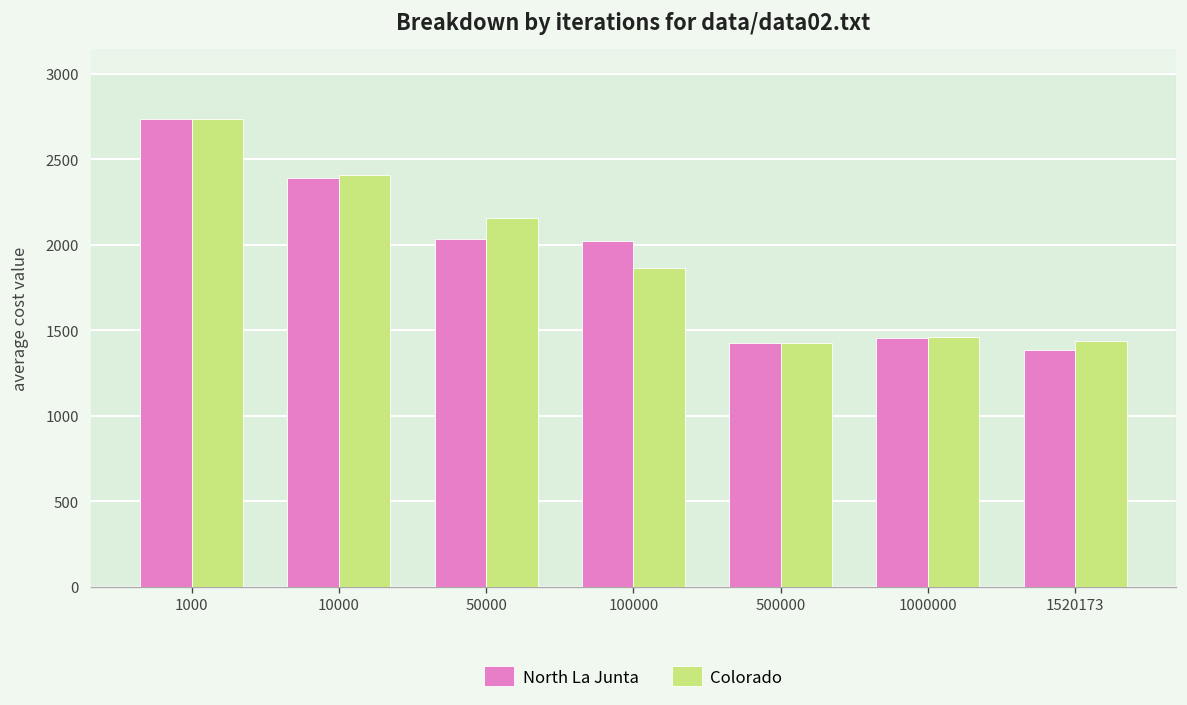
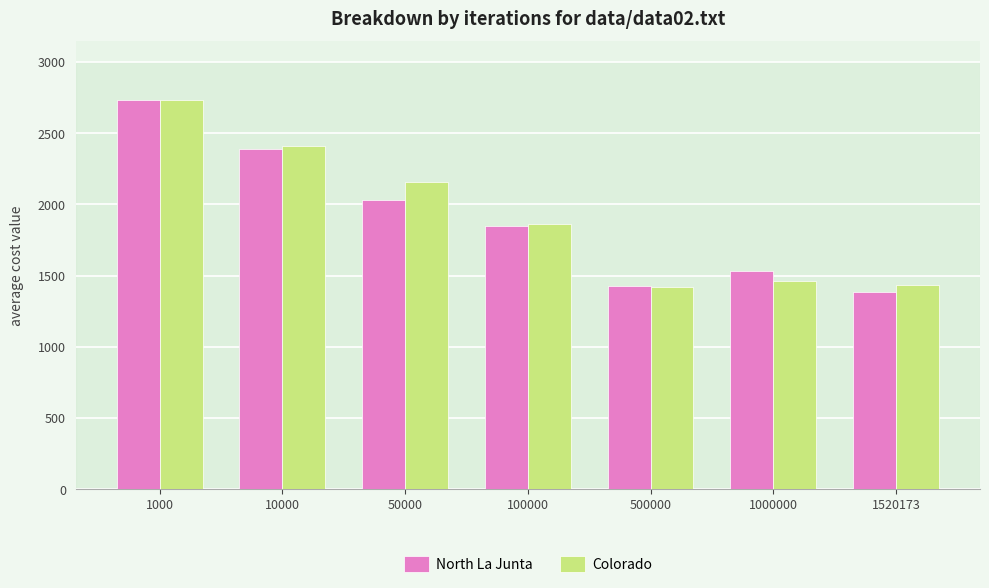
  {
    "North La Junta": {
      "1000": 2730,
      "10000": 2390,
      "50000": 2030,
-     "100000": 2020,
+     "100000": 1850,
      "500000": 1430,
-     "1000000": 1460,
+     "1000000": 1530,
      "1520173": 1380
    },
    "Colorado": {
      "1000": 2740,
      "10000": 2410,
      "50000": 2150,
      "100000": 1860,
      "500000": 1420,
      "1000000": 1460,
      "1520173": 1440
    }
  }
